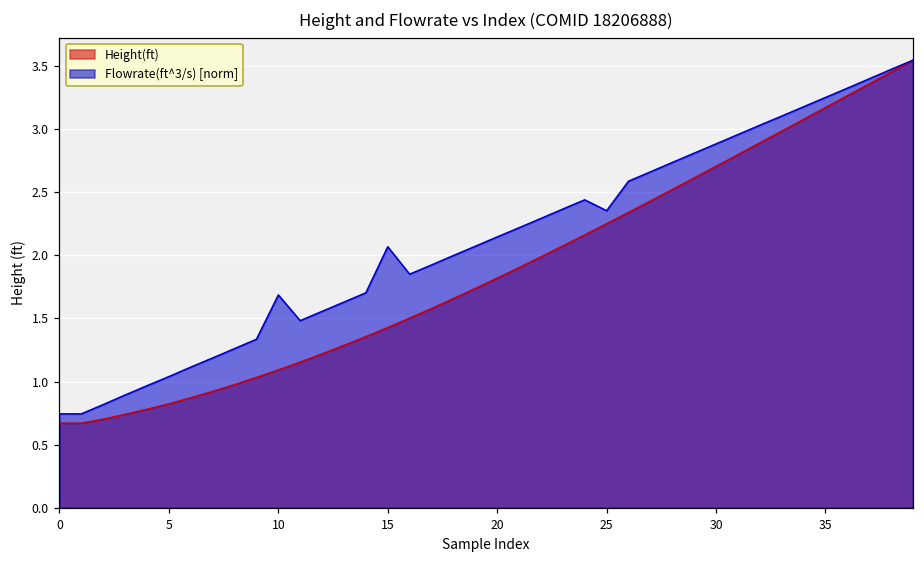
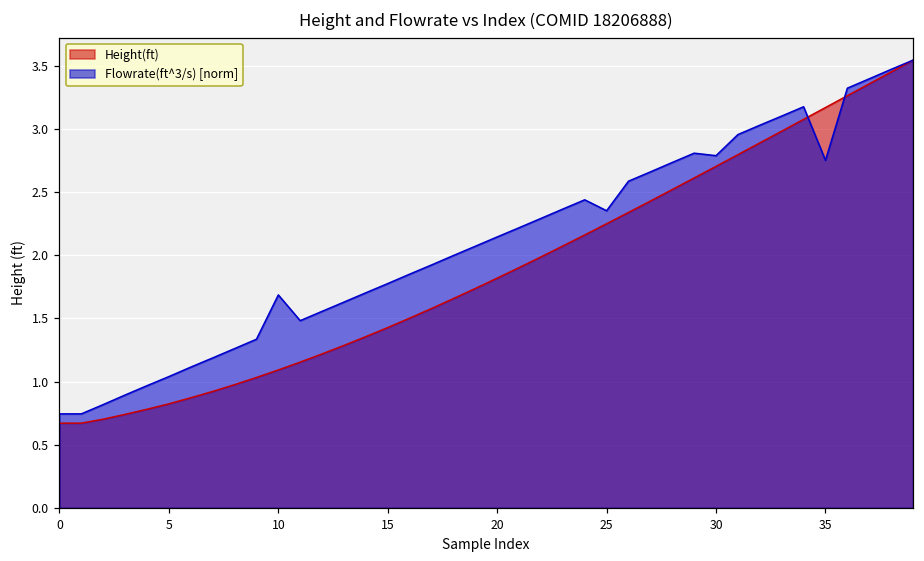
  {
    "Height(ft)": {
      "0": 0.67,
      "5": 0.82,
      "10": 1.09,
      "15": 1.43,
      "20": 1.82,
      "25": 2.25,
      "30": 2.70,
      "35": 3.17
    },
    "Flowrate(ft^3/s) [norm]": {
      "0": 0.74,
      "5": 1.04,
      "10": 1.69,
-     "15": 2.07,
+     "15": 1.78,
      "20": 2.14,
      "25": 2.35,
-     "30": 2.88,
-     "35": 3.25
+     "30": 2.79,
+     "35": 2.75
    }
  }
